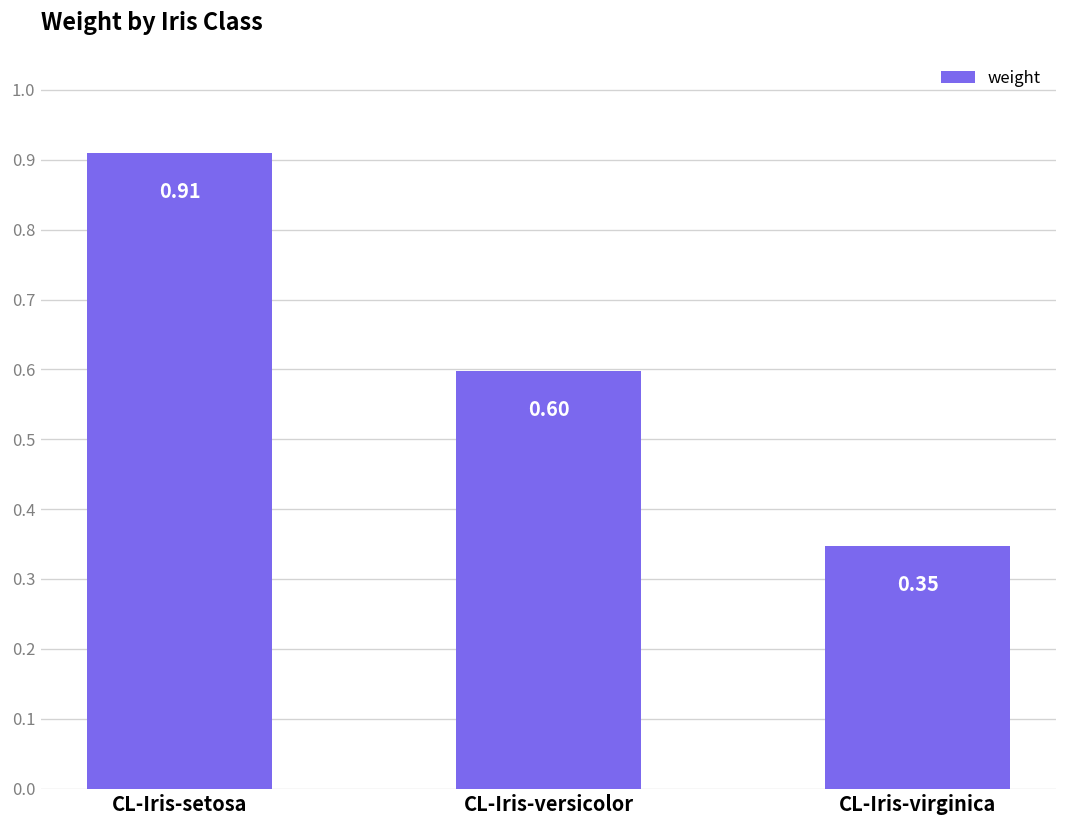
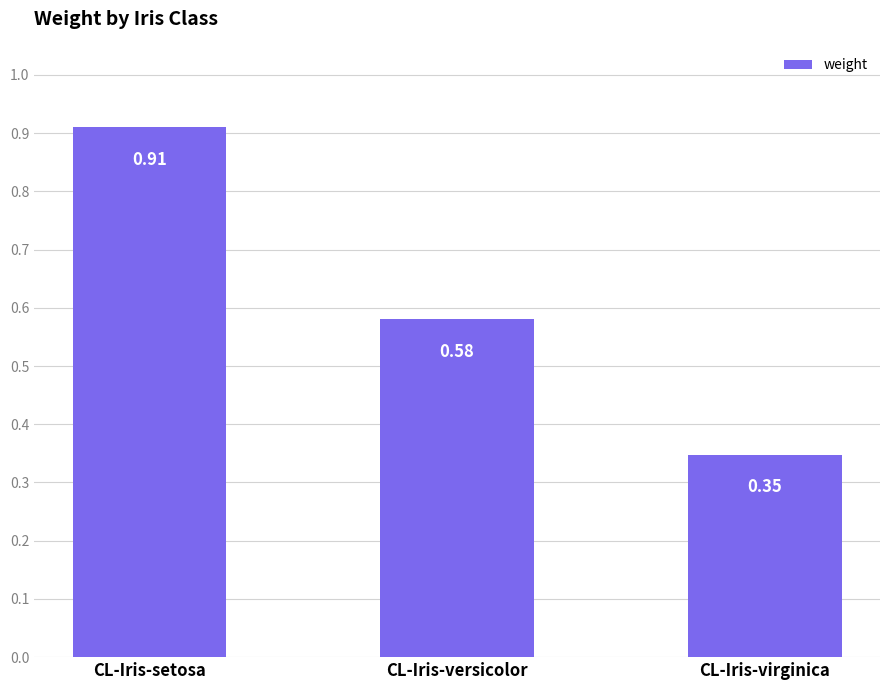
  {
    "CL-Iris-setosa": 0.91,
-   "CL-Iris-versicolor": 0.60,
+   "CL-Iris-versicolor": 0.58,
    "CL-Iris-virginica": 0.35
  }
